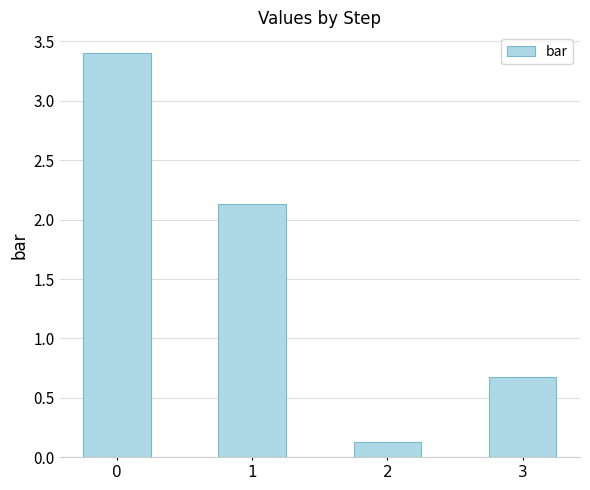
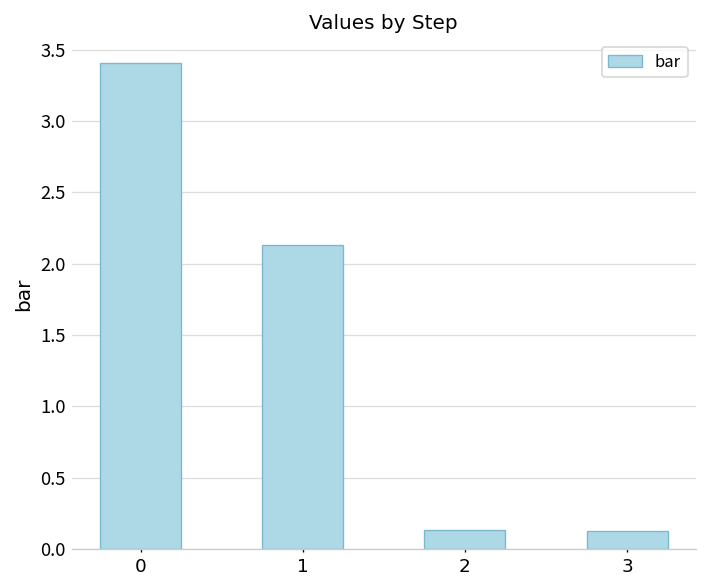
  {
    "0": 3.41,
    "1": 2.13,
    "2": 0.13,
-   "3": 0.68
+   "3": 0.12
  }
